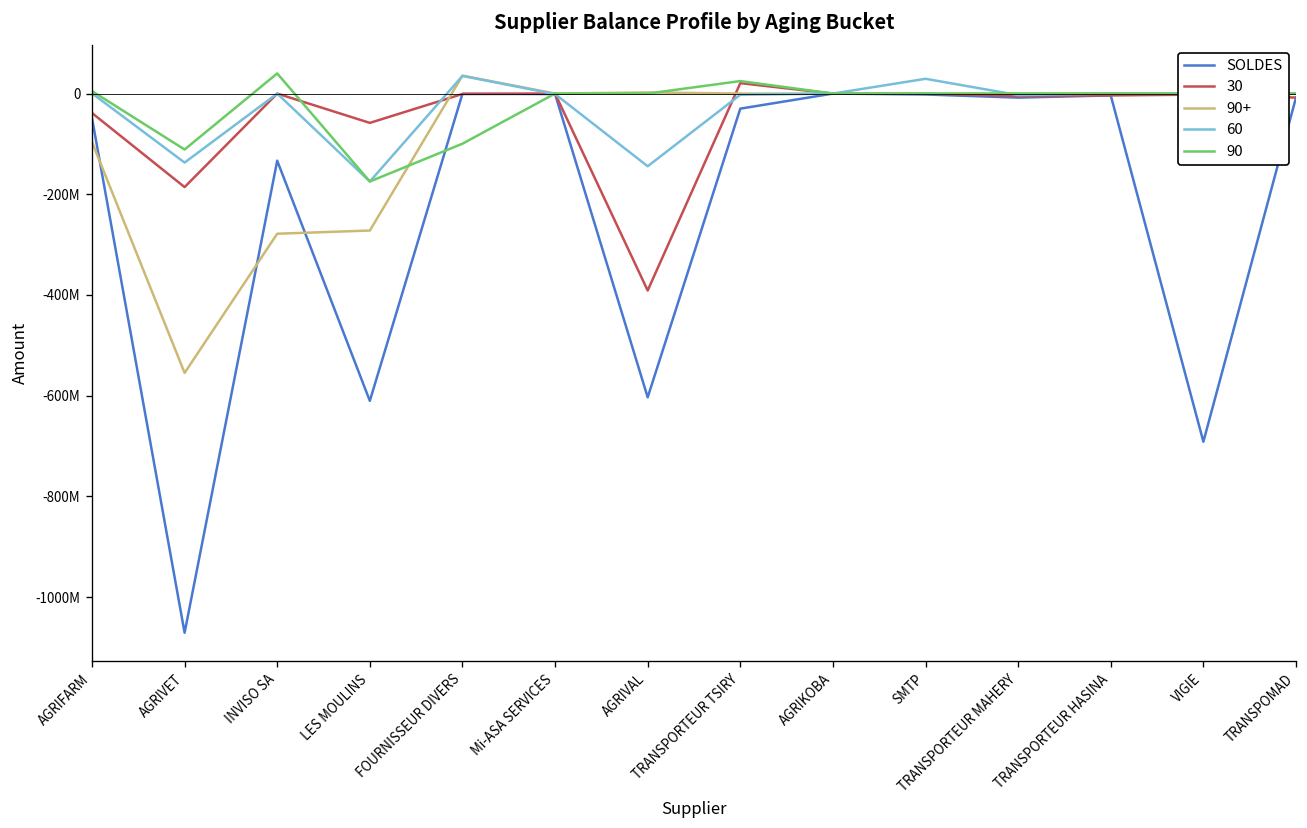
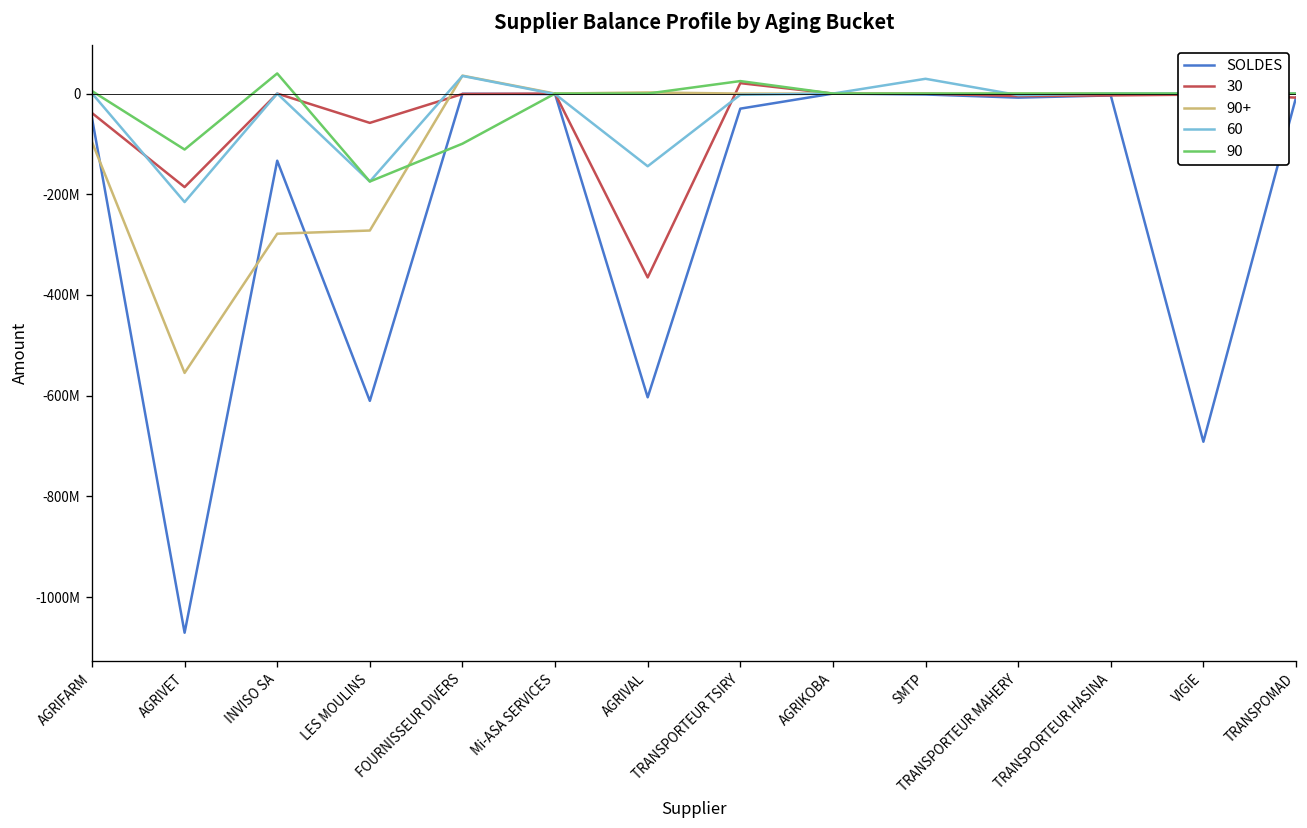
  {
    "SOLDES": {
      "AGRIFARM": -50000000,
      "AGRIVET": -1070000000,
      "INVISO SA": -130000000,
      "LES MOULINS": -610000000,
      "AGRIVAL": -600000000,
      "TRANSPORTEUR TSIRY": -30000000,
      "VIGIE": -690000000
    },
    "30": {
      "AGRIFARM": -40000000,
      "AGRIVET": -190000000,
      "LES MOULINS": -60000000,
-     "AGRIVAL": -390000000
+     "AGRIVAL": -370000000
    },
    "90+": {
      "AGRIFARM": -100000000,
      "AGRIVET": -550000000,
      "INVISO SA": -280000000,
      "LES MOULINS": -270000000
    },
    "60": {
-     "AGRIVET": -140000000,
+     "AGRIVET": -220000000,
      "AGRIVAL": -140000000,
      "SMTP": 30000000
    },
    "90": {
      "AGRIVET": -110000000,
      "INVISO SA": 40000000,
      "FOURNISSEUR DIVERS": -100000000
    }
  }
